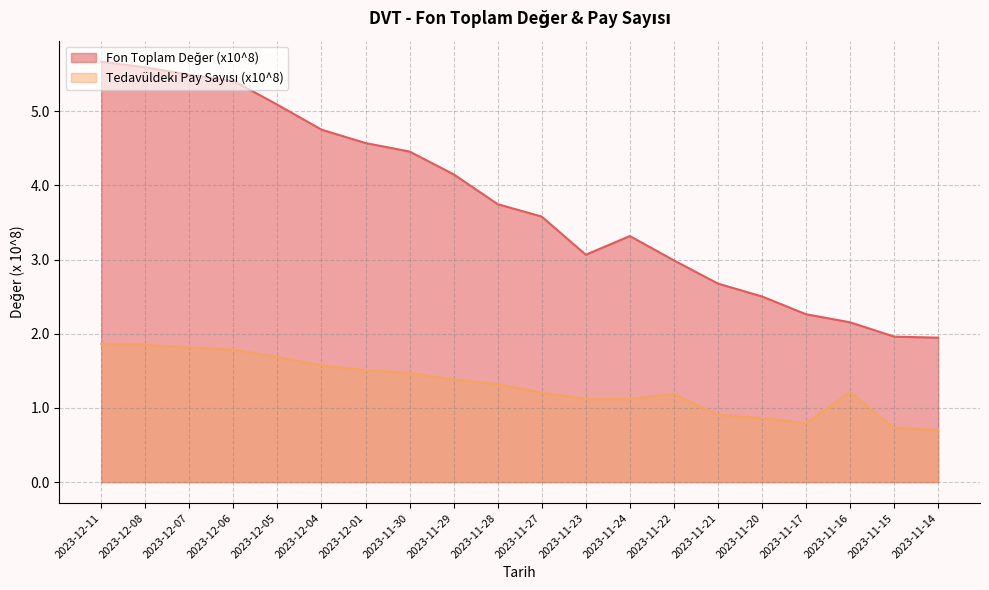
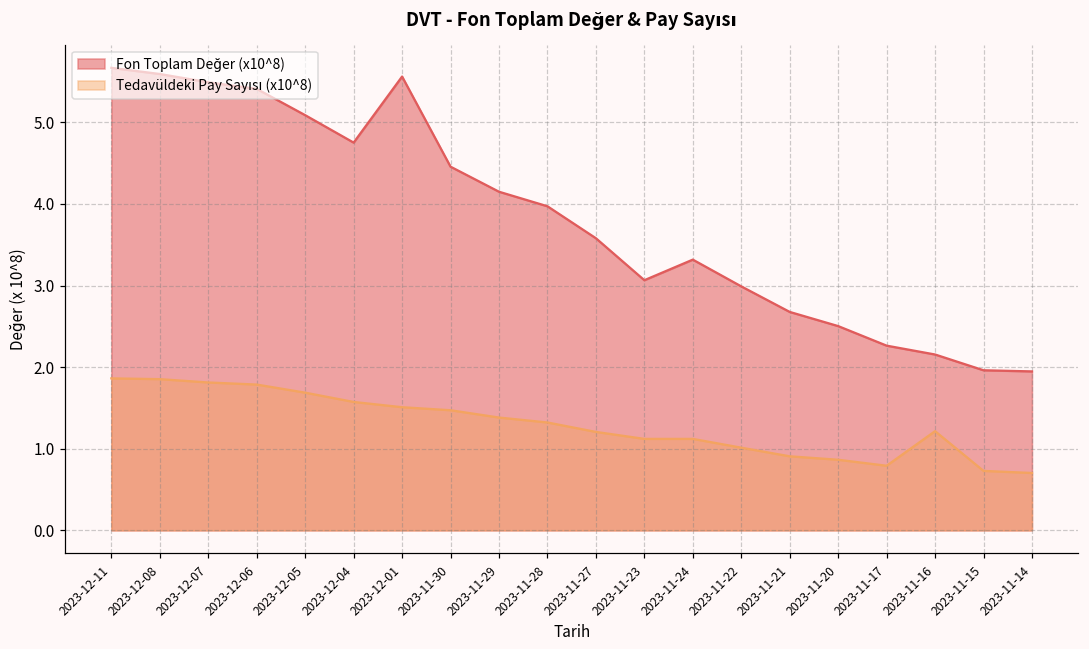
  {
    "Fon Toplam Değer (x10^8)": {
      "2023-12-05": 5.1,
      "2023-12-04": 4.8,
-     "2023-12-01": 4.6,
+     "2023-12-01": 5.6,
      "2023-11-30": 4.5,
      "2023-11-29": 4.1,
-     "2023-11-28": 3.7,
+     "2023-11-28": 4.0,
      "2023-11-27": 3.6,
      "2023-11-23": 3.1,
      "2023-11-24": 3.3,
      "2023-11-22": 3.0,
      "2023-11-21": 2.7,
      "2023-11-20": 2.5,
      "2023-11-17": 2.3,
      "2023-11-16": 2.2,
      "2023-11-15": 2.0,
      "2023-11-14": 1.9
    },
    "Tedavüldeki Pay Sayısı (x10^8)": {
      "2023-12-11": 1.9,
      "2023-12-08": 1.9,
      "2023-12-07": 1.8,
      "2023-12-06": 1.8,
      "2023-12-05": 1.7,
      "2023-12-04": 1.6,
      "2023-12-01": 1.5,
      "2023-11-30": 1.5,
      "2023-11-29": 1.4,
      "2023-11-28": 1.3,
      "2023-11-27": 1.2,
      "2023-11-23": 1.1,
      "2023-11-24": 1.1,
-     "2023-11-22": 1.2,
+     "2023-11-22": 1.0,
      "2023-11-21": 0.9,
      "2023-11-20": 0.9,
      "2023-11-17": 0.8,
      "2023-11-16": 1.2,
      "2023-11-15": 0.7,
      "2023-11-14": 0.7
    }
  }
